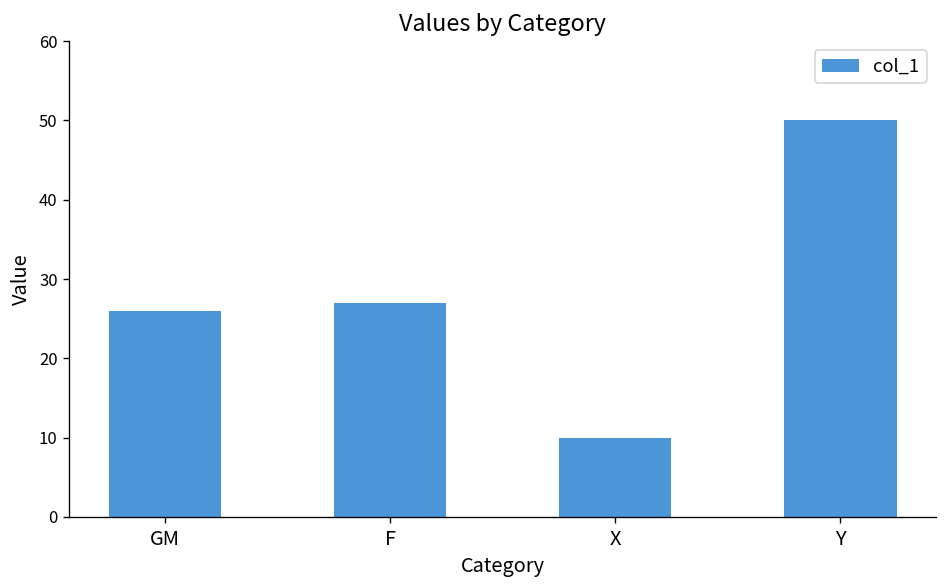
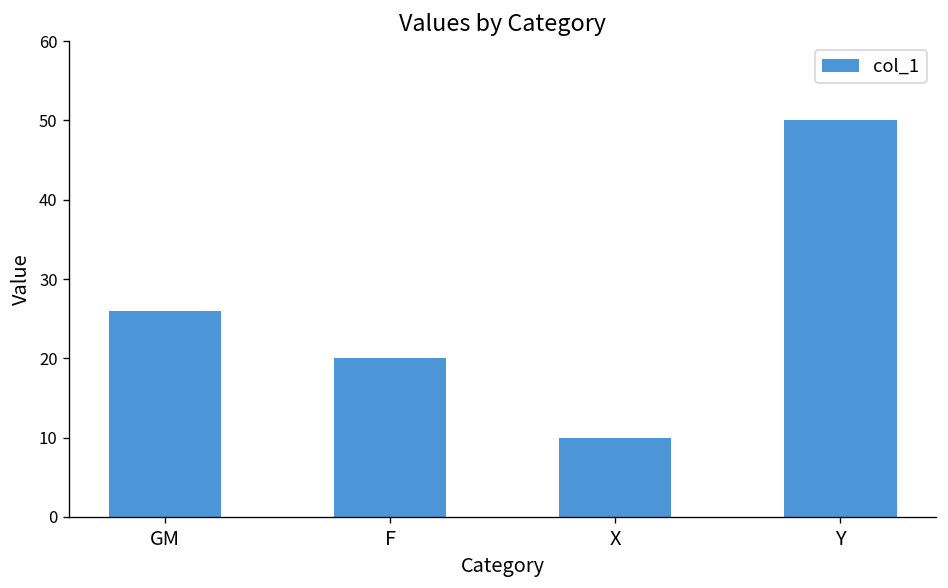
  {
    "GM": 26,
-   "F": 27,
+   "F": 20,
    "X": 10,
    "Y": 50
  }
